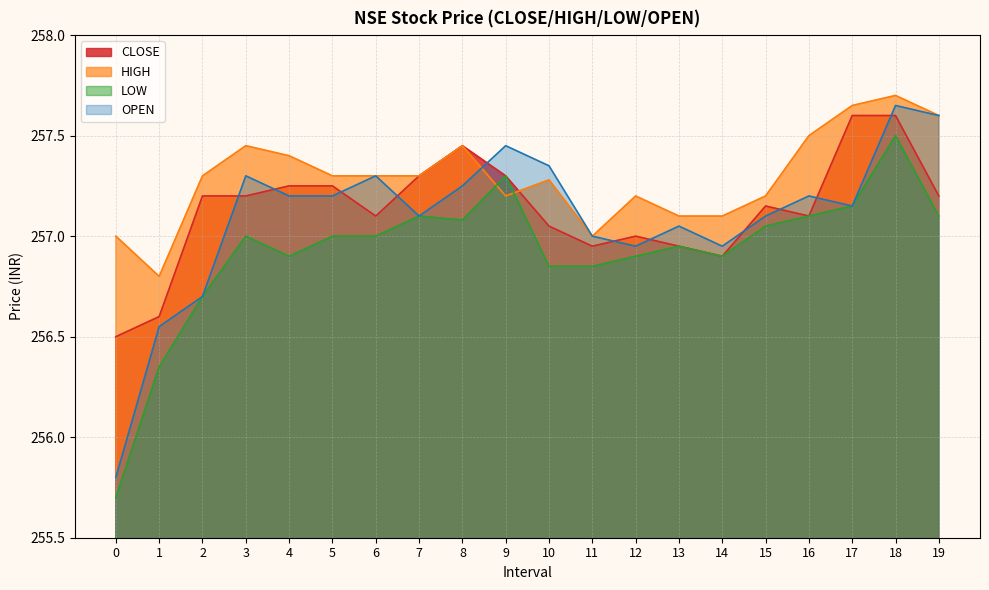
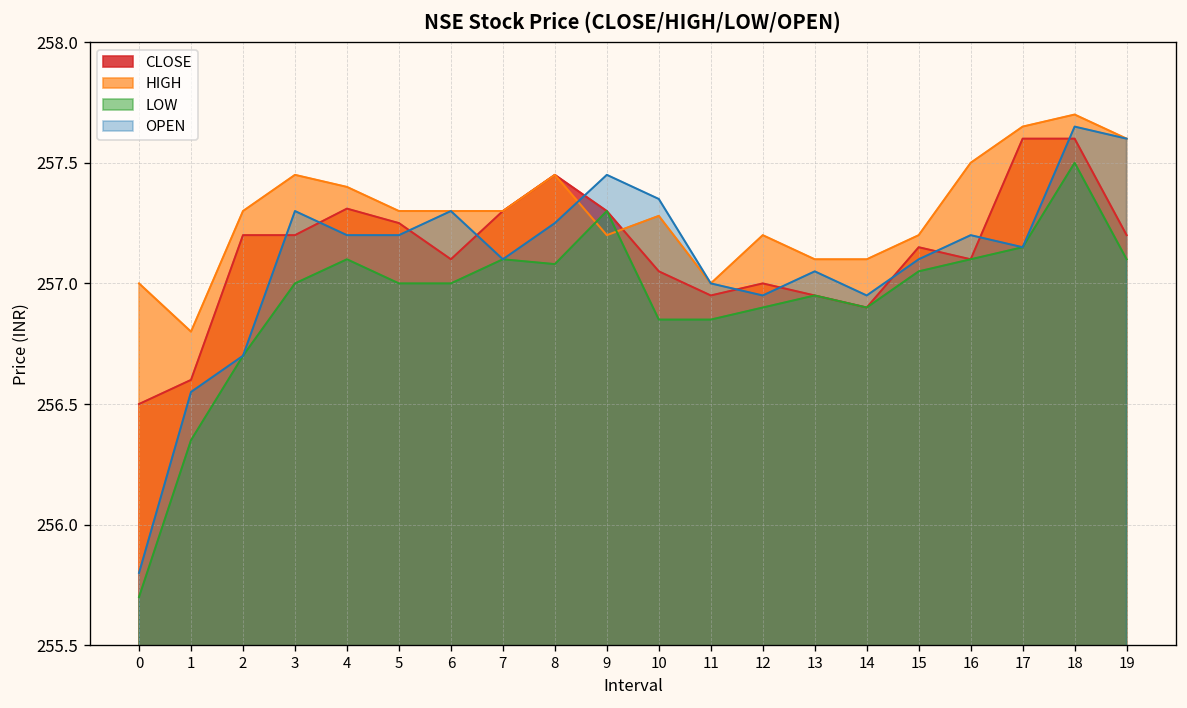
  {
    "CLOSE": {
      "0": 256.50,
      "1": 256.60,
      "2": 257.20,
      "3": 257.20,
-     "4": 257.25,
+     "4": 257.31,
      "5": 257.25,
      "6": 257.10,
      "10": 257.05,
      "11": 256.95,
      "12": 257.00,
      "15": 257.15,
      "17": 257.60,
      "18": 257.60,
      "19": 257.20
    },
    "HIGH": {
      "0": 257.00,
      "1": 256.80,
      "2": 257.30,
      "3": 257.45,
      "4": 257.40,
      "5": 257.30,
      "9": 257.20,
      "10": 257.28,
      "12": 257.20,
      "13": 257.10,
      "14": 257.10,
      "15": 257.20,
      "16": 257.50,
      "17": 257.65,
      "18": 257.70
    },
    "LOW": {
      "0": 255.7,
      "1": 256.35,
      "3": 257.0,
-     "4": 256.9,
+     "4": 257.1,
      "5": 257.0,
      "6": 257.0,
      "8": 257.08,
      "10": 256.85,
      "11": 256.85,
      "12": 256.9,
      "15": 257.05,
      "18": 257.5,
      "19": 257.1
    },
    "OPEN": {
      "0": 255.80,
      "1": 256.55,
      "3": 257.30,
      "4": 257.20,
      "5": 257.20,
      "8": 257.25,
      "9": 257.45,
      "10": 257.35,
      "12": 256.95,
      "13": 257.05,
      "14": 256.95,
      "15": 257.10,
      "16": 257.20,
      "18": 257.65
    }
  }
